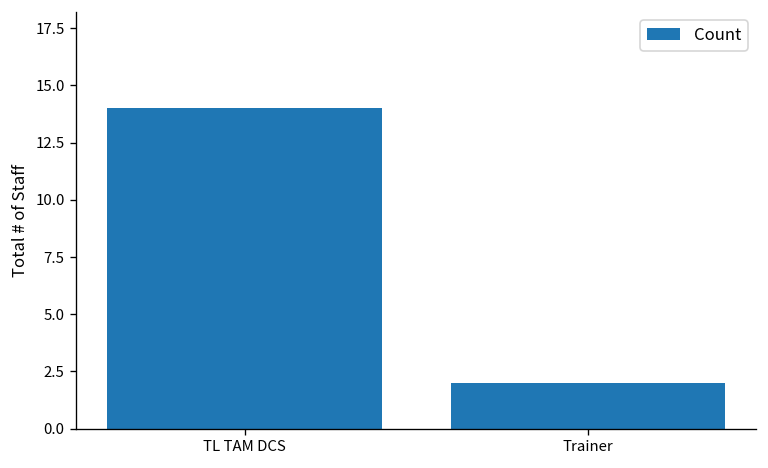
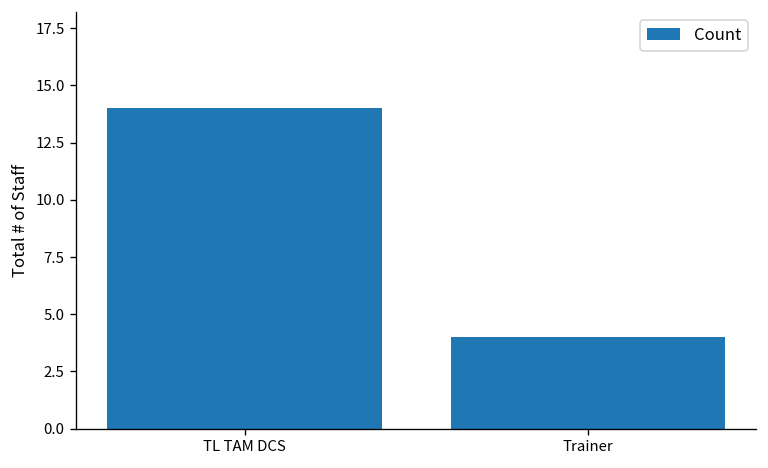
  {
    "TL TAM DCS": 14,
-   "Trainer": 2
+   "Trainer": 4
  }
